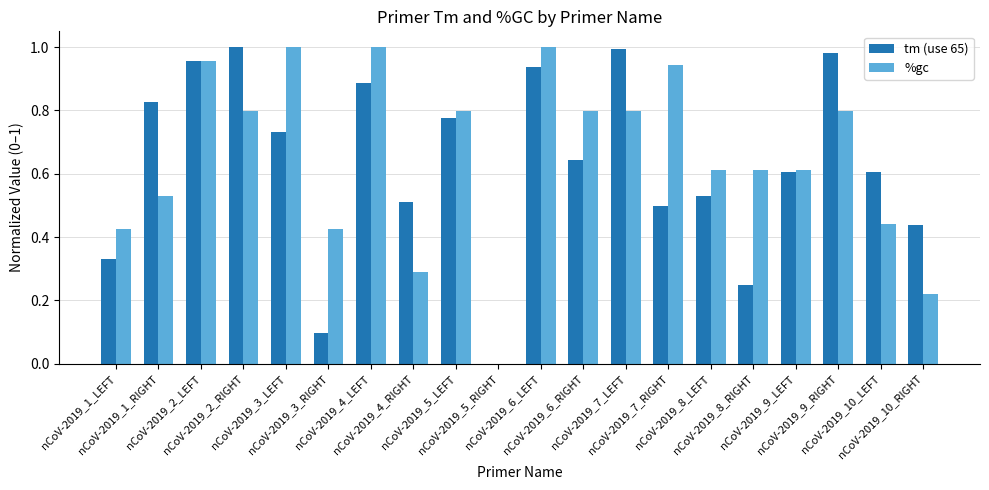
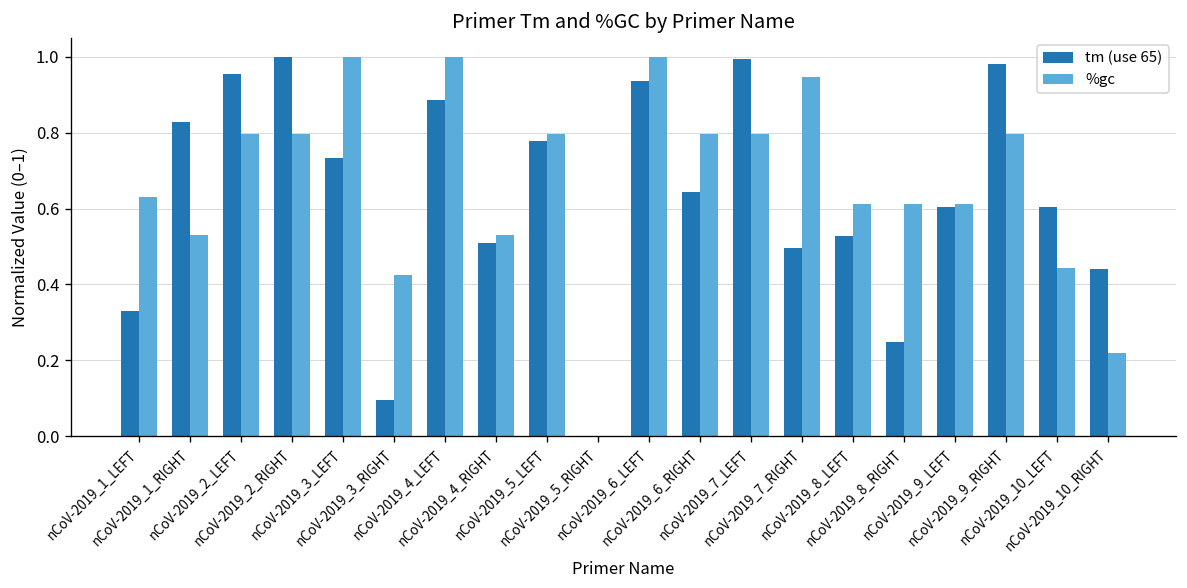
  {
    "tm (use 65)": {
      "nCoV-2019_1_LEFT": 0.33,
      "nCoV-2019_1_RIGHT": 0.83,
      "nCoV-2019_2_LEFT": 0.96,
      "nCoV-2019_2_RIGHT": 1.00,
      "nCoV-2019_3_LEFT": 0.73,
      "nCoV-2019_3_RIGHT": 0.10,
      "nCoV-2019_4_LEFT": 0.89,
      "nCoV-2019_4_RIGHT": 0.51,
      "nCoV-2019_5_LEFT": 0.78,
      "nCoV-2019_5_RIGHT": 0.00,
      "nCoV-2019_6_LEFT": 0.94,
      "nCoV-2019_6_RIGHT": 0.64,
      "nCoV-2019_7_LEFT": 0.99,
      "nCoV-2019_7_RIGHT": 0.50,
      "nCoV-2019_8_LEFT": 0.53,
      "nCoV-2019_8_RIGHT": 0.25,
      "nCoV-2019_9_LEFT": 0.61,
      "nCoV-2019_9_RIGHT": 0.98,
      "nCoV-2019_10_LEFT": 0.61,
      "nCoV-2019_10_RIGHT": 0.44
    },
    "%gc": {
-     "nCoV-2019_1_LEFT": 0.43,
+     "nCoV-2019_1_LEFT": 0.63,
      "nCoV-2019_1_RIGHT": 0.53,
-     "nCoV-2019_2_LEFT": 0.96,
+     "nCoV-2019_2_LEFT": 0.80,
      "nCoV-2019_2_RIGHT": 0.80,
      "nCoV-2019_3_LEFT": 1.00,
      "nCoV-2019_3_RIGHT": 0.43,
      "nCoV-2019_4_LEFT": 1.00,
-     "nCoV-2019_4_RIGHT": 0.29,
+     "nCoV-2019_4_RIGHT": 0.53,
      "nCoV-2019_5_LEFT": 0.80,
      "nCoV-2019_5_RIGHT": 0.00,
      "nCoV-2019_6_LEFT": 1.00,
      "nCoV-2019_6_RIGHT": 0.80,
      "nCoV-2019_7_LEFT": 0.80,
      "nCoV-2019_7_RIGHT": 0.95,
      "nCoV-2019_8_LEFT": 0.61,
      "nCoV-2019_8_RIGHT": 0.61,
      "nCoV-2019_9_LEFT": 0.61,
      "nCoV-2019_9_RIGHT": 0.80,
      "nCoV-2019_10_LEFT": 0.44,
      "nCoV-2019_10_RIGHT": 0.22
    }
  }
